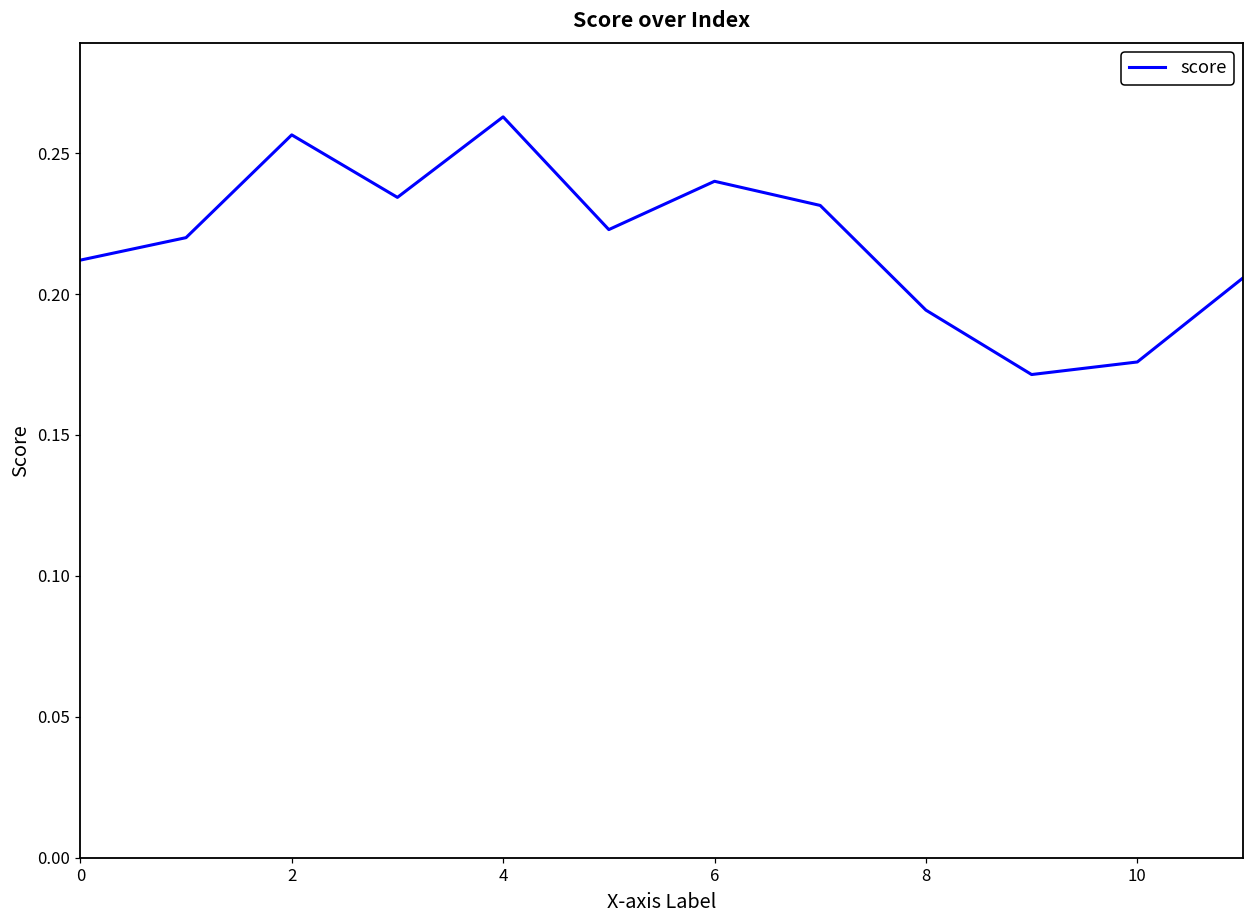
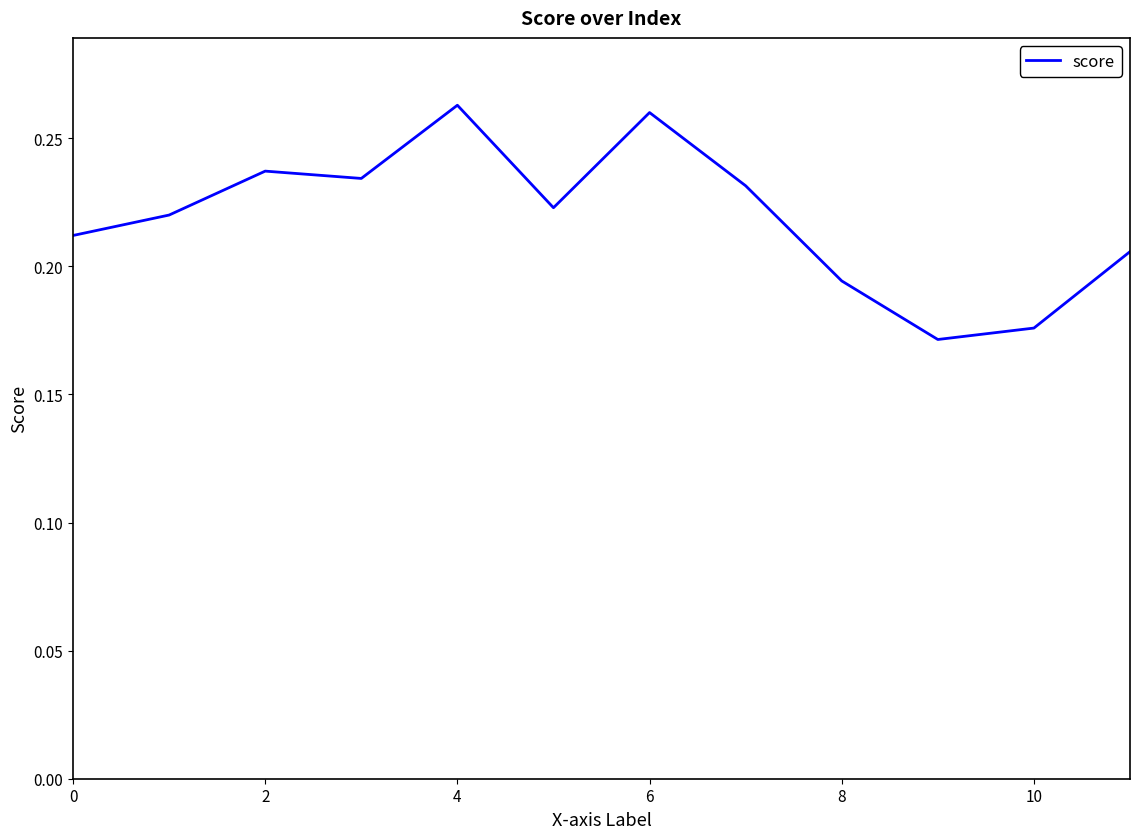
  {
    "0": 0.212,
-   "2": 0.256,
+   "2": 0.237,
    "4": 0.263,
-   "6": 0.24,
+   "6": 0.26,
    "8": 0.194,
    "10": 0.176
  }
